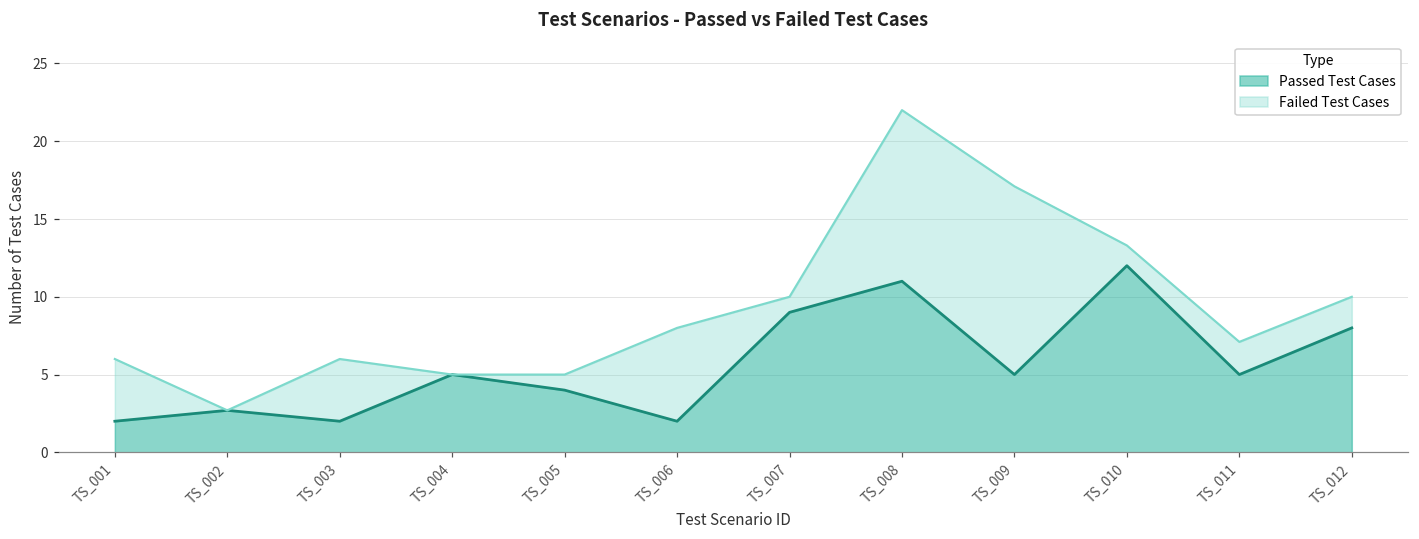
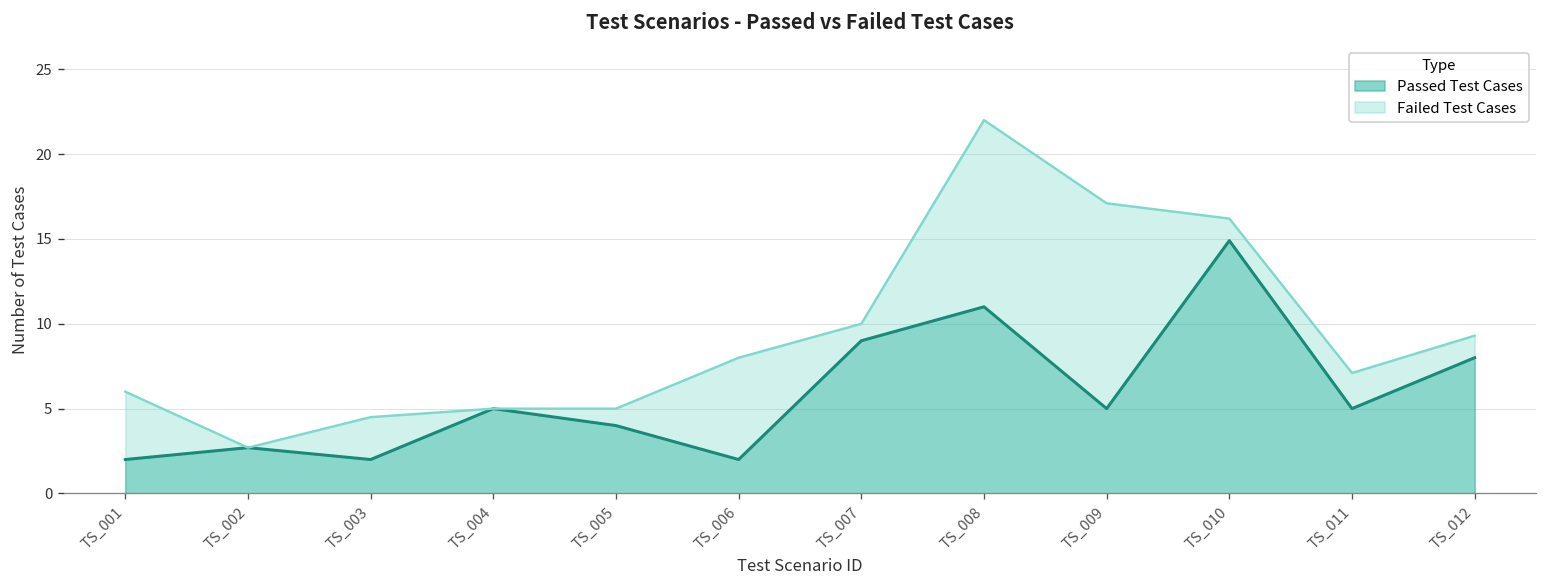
  {
    "Passed Test Cases": {
      "TS_001": 2.0,
      "TS_003": 2.0,
      "TS_005": 4.0,
      "TS_006": 2.0,
      "TS_007": 9.0,
      "TS_008": 11.0,
      "TS_009": 5.0,
-     "TS_010": 12.0,
+     "TS_010": 14.9,
      "TS_011": 5.0,
      "TS_012": 8.0
    },
    "Failed Test Cases": {
      "TS_001": 4.0,
-     "TS_003": 4.0,
+     "TS_003": 2.5,
      "TS_005": 1.0,
      "TS_006": 6.0,
      "TS_007": 1.0,
      "TS_008": 11.0,
      "TS_009": 12.1,
      "TS_010": 1.3,
      "TS_011": 2.1,
-     "TS_012": 2.0
+     "TS_012": 1.3
    }
  }
